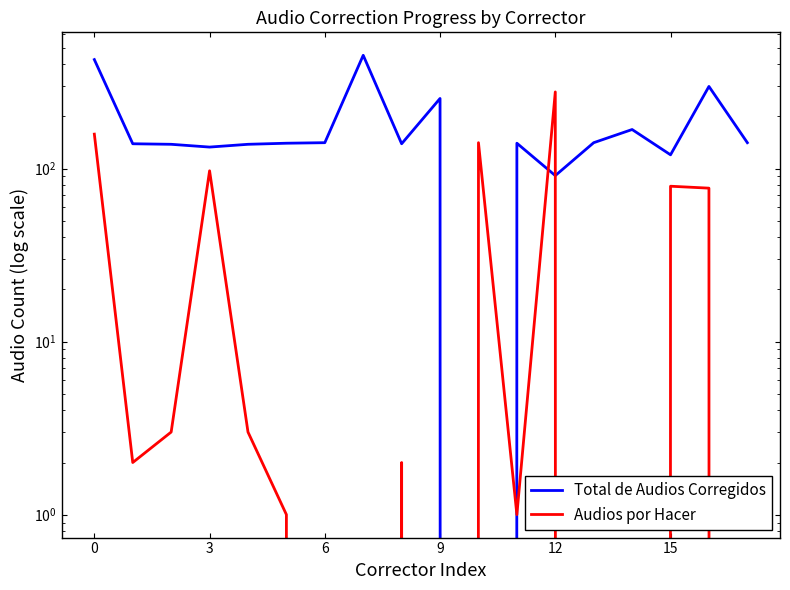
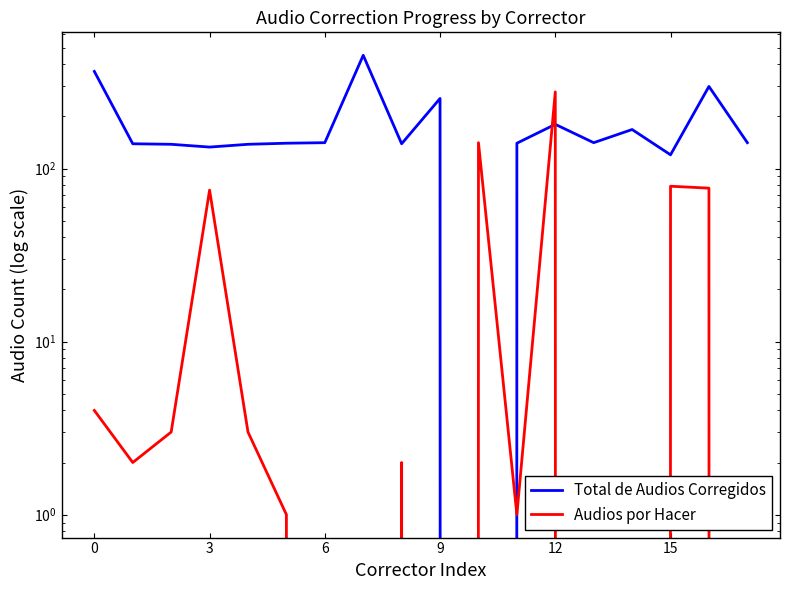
  {
    "Total de Audios Corregidos": {
-     "0": 430,
+     "0": 360,
      "3": 130,
      "6": 140,
      "9": 250,
-     "12": 90,
+     "12": 180,
      "15": 120
    },
    "Audios por Hacer": {
-     "0": 160,
-     "3": 100,
+     "0": 4,
+     "3": 75,
      "12": 280,
      "15": 80
    }
  }
